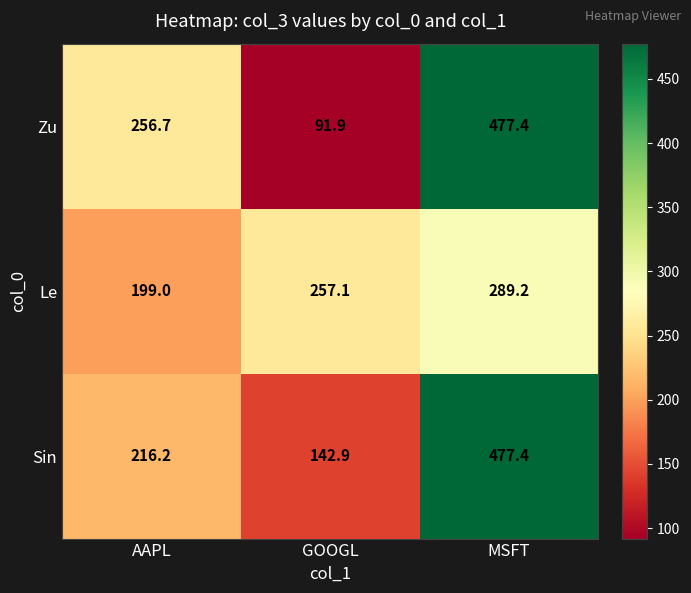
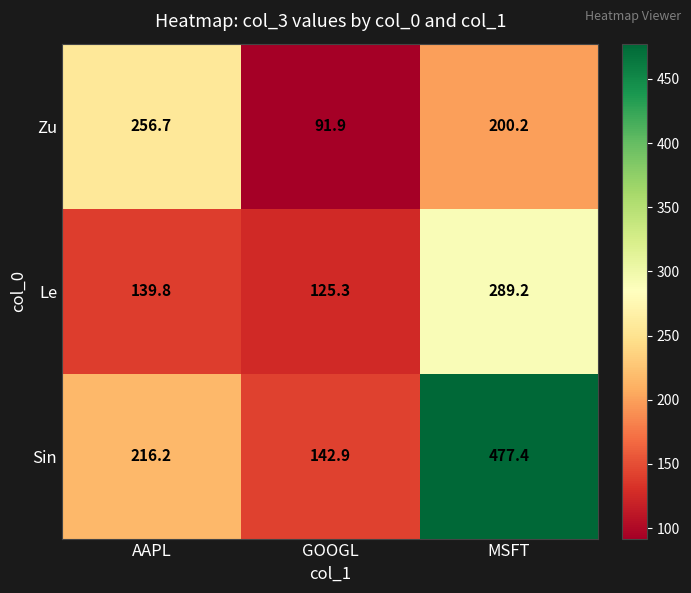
  {
    "Zu": {
      "AAPL": 256.7,
      "GOOGL": 91.9,
-     "MSFT": 477.4
+     "MSFT": 200.2
    },
    "Le": {
-     "AAPL": 199.0,
-     "GOOGL": 257.1,
+     "AAPL": 139.8,
+     "GOOGL": 125.3,
      "MSFT": 289.2
    },
    "Sin": {
      "AAPL": 216.2,
      "GOOGL": 142.9,
      "MSFT": 477.4
    }
  }
